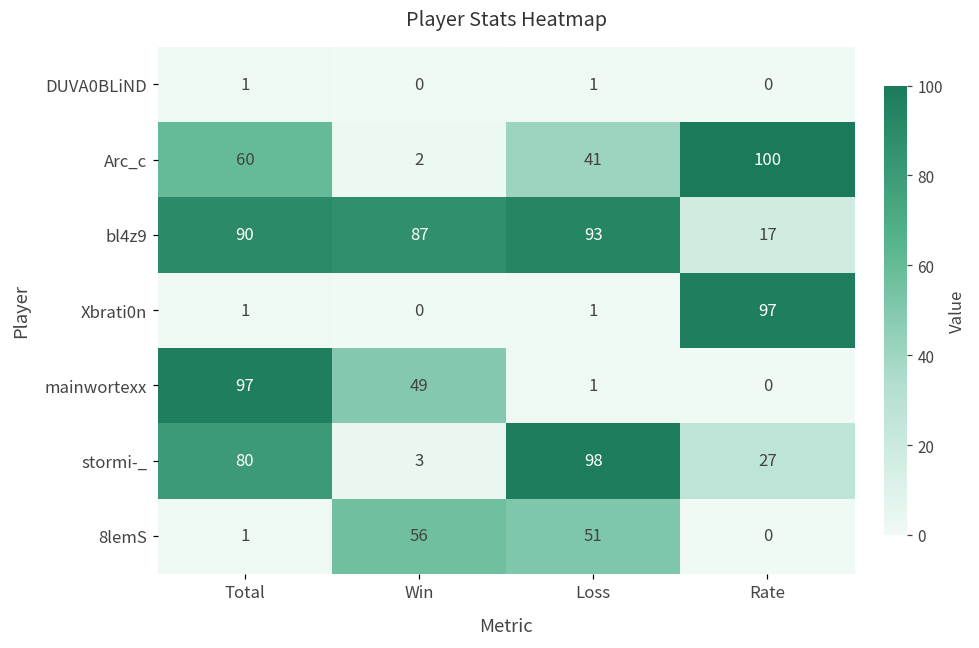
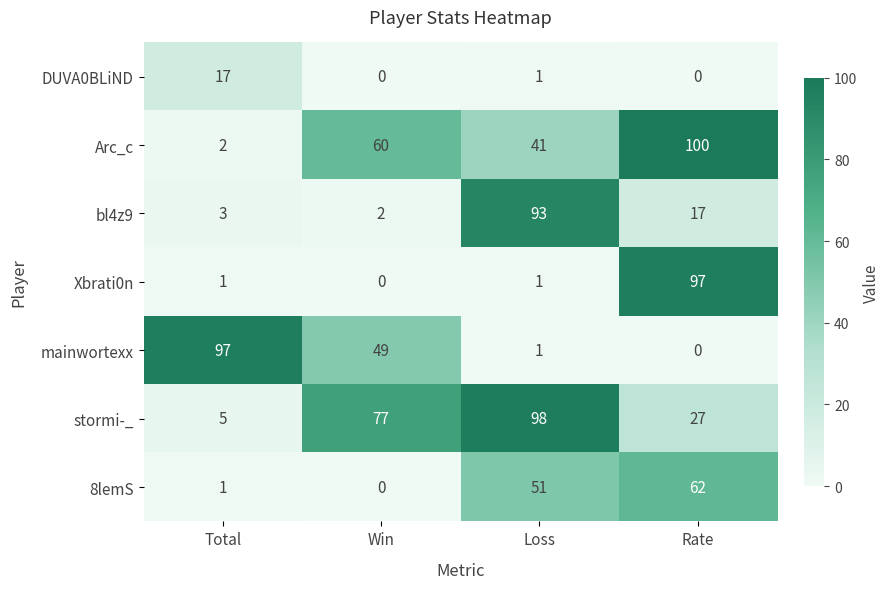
  {
    "DUVA0BLiND": {
-     "Total": 1,
+     "Total": 17,
      "Win": 0,
      "Loss": 1,
      "Rate": 0
    },
    "Arc_c": {
-     "Total": 60,
-     "Win": 2,
+     "Total": 2,
+     "Win": 60,
      "Loss": 41,
      "Rate": 100
    },
    "bl4z9": {
-     "Total": 90,
-     "Win": 87,
+     "Total": 3,
+     "Win": 2,
      "Loss": 93,
      "Rate": 17
    },
    "Xbrati0n": {
      "Total": 1,
      "Win": 0,
      "Loss": 1,
      "Rate": 97
    },
    "mainwortexx": {
      "Total": 97,
      "Win": 49,
      "Loss": 1,
      "Rate": 0
    },
    "stormi-_": {
-     "Total": 80,
-     "Win": 3,
+     "Total": 5,
+     "Win": 77,
      "Loss": 98,
      "Rate": 27
    },
    "8lemS": {
      "Total": 1,
-     "Win": 56,
+     "Win": 0,
      "Loss": 51,
-     "Rate": 0
+     "Rate": 62
    }
  }
